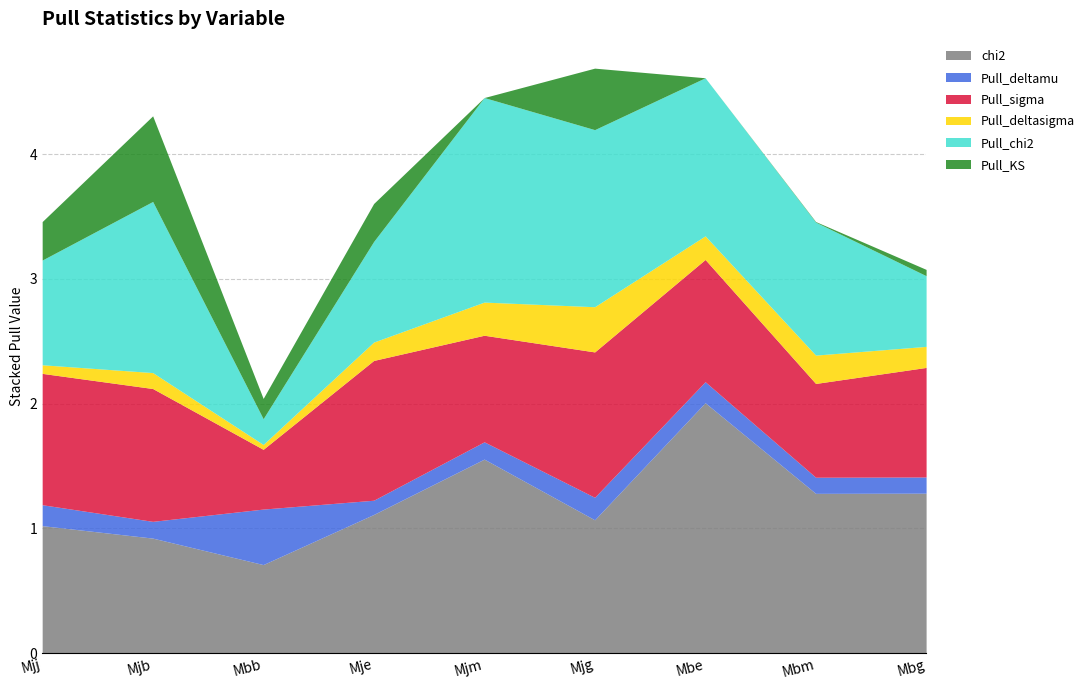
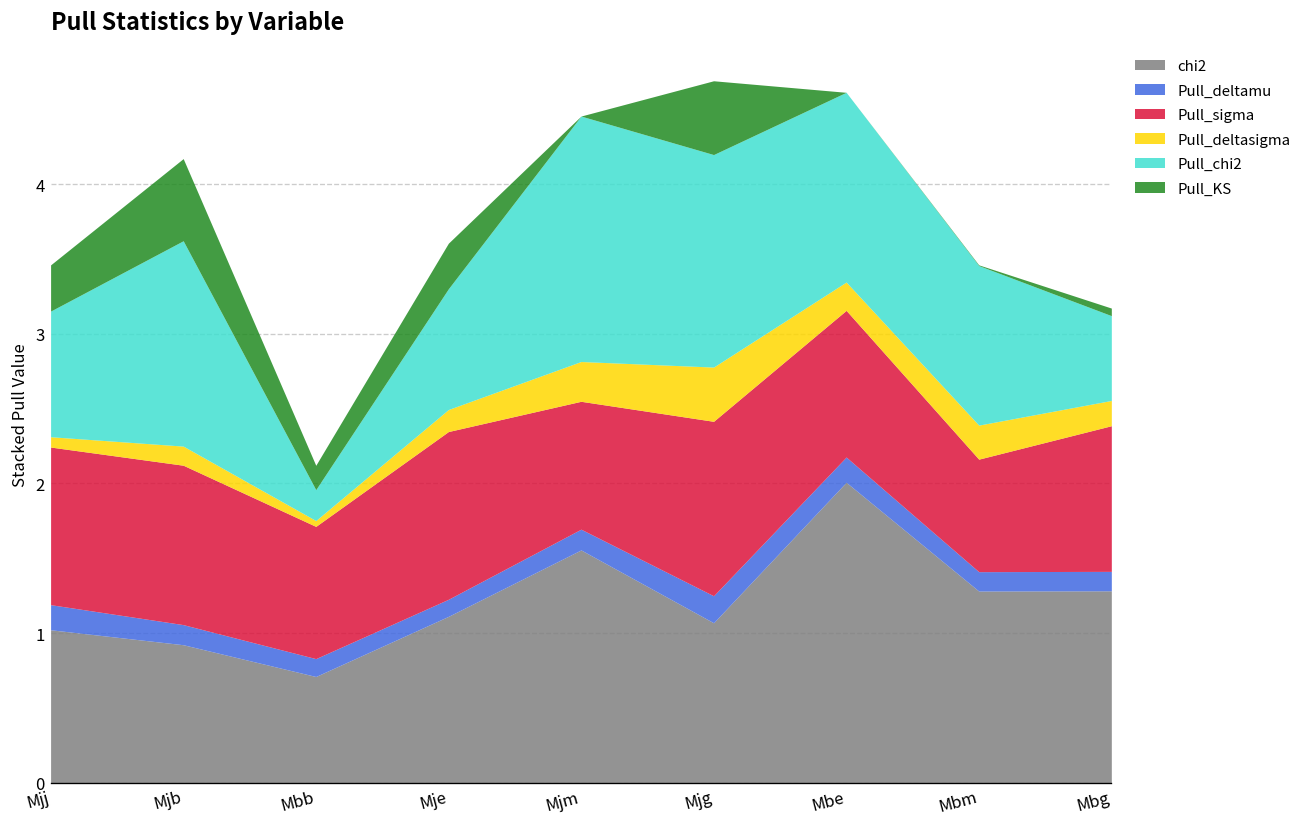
  {
    "chi2": {
      "Mjj": 1.02,
      "Mjb": 0.92,
      "Mbb": 0.71,
      "Mje": 1.11,
      "Mjm": 1.56,
      "Mjg": 1.07,
      "Mbe": 2.01,
      "Mbm": 1.28,
      "Mbg": 1.28
    },
    "Pull_deltamu": {
      "Mjj": 0.17,
      "Mjb": 0.13,
-     "Mbb": 0.45,
+     "Mbb": 0.12,
      "Mje": 0.11,
      "Mjm": 0.14,
      "Mjg": 0.18,
      "Mbe": 0.17,
      "Mbm": 0.13,
      "Mbg": 0.13
    },
    "Pull_sigma": {
      "Mjj": 1.05,
      "Mjb": 1.06,
-     "Mbb": 0.48,
+     "Mbb": 0.88,
      "Mje": 1.12,
      "Mjm": 0.85,
      "Mjg": 1.17,
      "Mbe": 0.98,
      "Mbm": 0.75,
-     "Mbg": 0.88
+     "Mbg": 0.97
    },
    "Pull_deltasigma": {
      "Mjj": 0.07,
      "Mjb": 0.13,
      "Mbb": 0.04,
      "Mje": 0.15,
      "Mjm": 0.27,
      "Mjg": 0.36,
      "Mbe": 0.19,
      "Mbm": 0.23,
      "Mbg": 0.17
    },
    "Pull_chi2": {
      "Mjj": 0.84,
      "Mjb": 1.37,
      "Mbb": 0.21,
      "Mje": 0.81,
      "Mjg": 1.42,
      "Mbg": 0.57
    },
    "Pull_KS": {
      "Mjj": 0.31,
-     "Mjb": 0.69,
+     "Mjb": 0.55,
      "Mbb": 0.16,
      "Mje": 0.30,
      "Mjg": 0.49,
      "Mbg": 0.05
    }
  }
